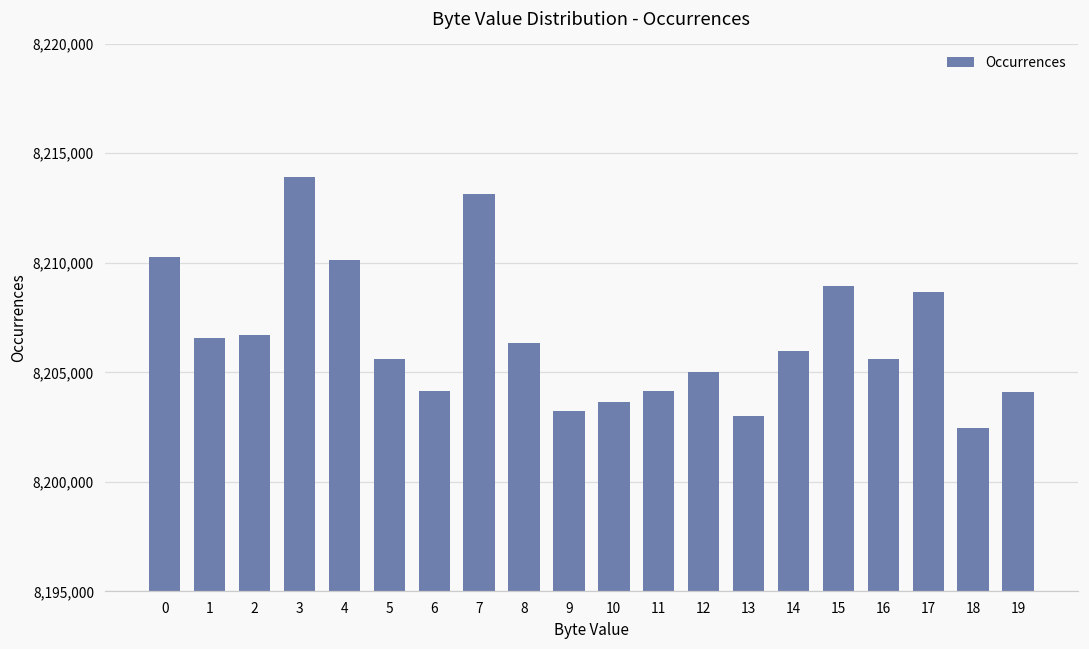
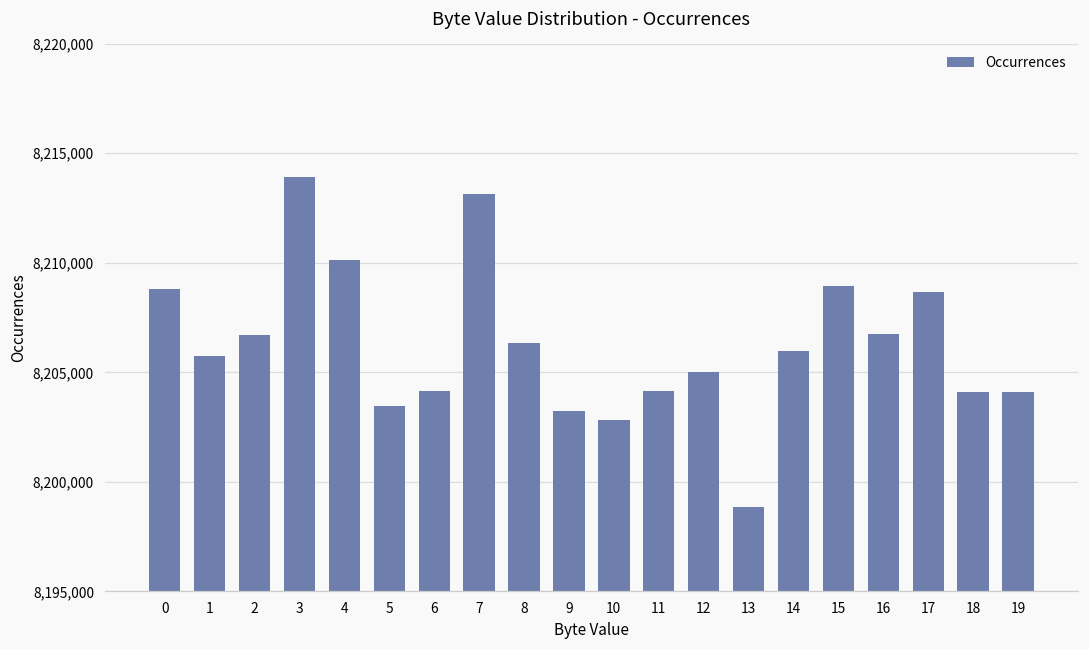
  {
-   "0": "8,210,200",
-   "1": "8,206,600",
+   "0": "8,208,800",
+   "1": "8,205,700",
    "2": "8,206,700",
    "3": "8,213,900",
    "4": "8,210,100",
-   "5": "8,205,600",
+   "5": "8,203,500",
    "6": "8,204,200",
    "7": "8,213,100",
    "8": "8,206,400",
    "9": "8,203,200",
-   "10": "8,203,600",
+   "10": "8,202,800",
    "11": "8,204,100",
    "12": "8,205,000",
-   "13": "8,203,000",
+   "13": "8,198,900",
    "14": "8,206,000",
    "15": "8,208,900",
-   "16": "8,205,600",
+   "16": "8,206,700",
    "17": "8,208,700",
-   "18": "8,202,500",
+   "18": "8,204,100",
    "19": "8,204,100"
  }
